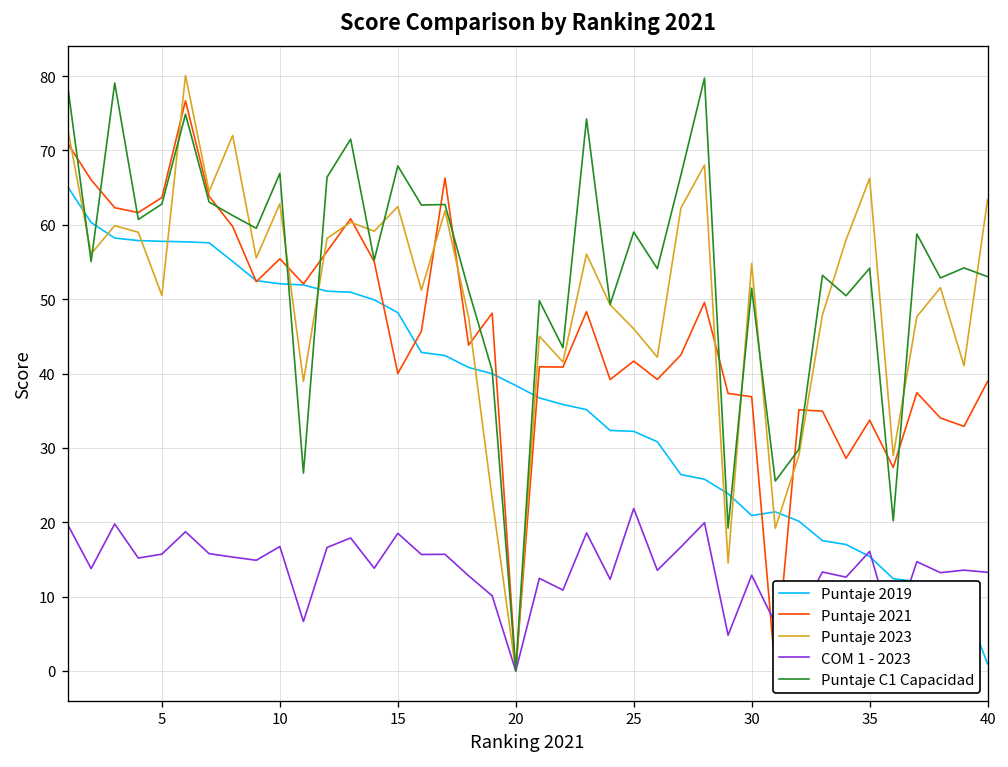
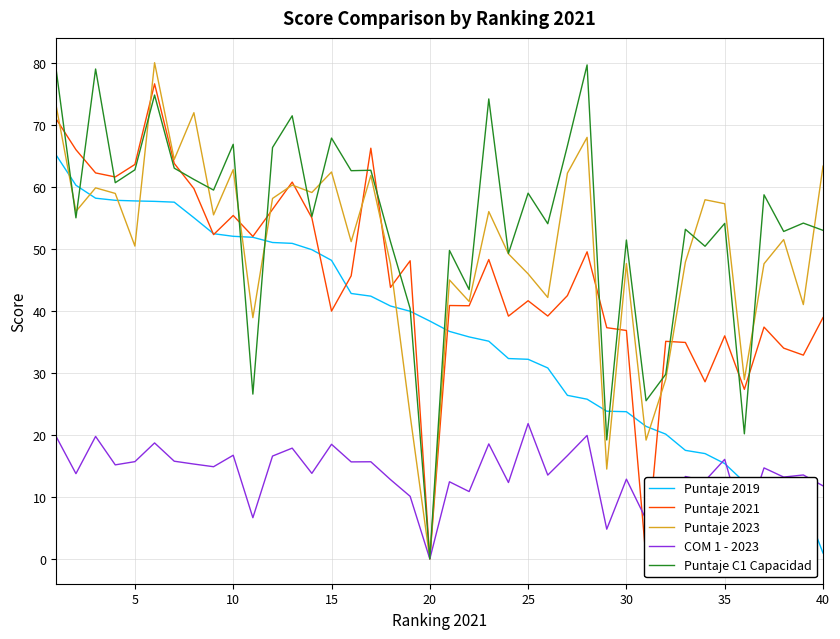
  {
    "Puntaje 2019": {
      "5": 58,
      "10": 52,
      "15": 48,
      "20": 38,
      "25": 32,
-     "30": 21,
+     "30": 24,
      "35": 15,
      "40": 1
    },
    "Puntaje 2021": {
      "5": 64,
      "10": 55,
      "15": 40,
      "25": 42,
      "30": 37,
-     "35": 34,
+     "35": 36,
      "40": 39
    },
    "Puntaje 2023": {
      "5": 50,
      "10": 63,
      "15": 62,
      "25": 46,
-     "30": 55,
-     "35": 66,
+     "30": 48,
+     "35": 57,
      "40": 63
    },
    "COM 1 - 2023": {
      "5": 16,
      "10": 17,
      "15": 19,
      "25": 22,
      "30": 13,
      "35": 16,
-     "40": 13
+     "40": 12
    },
    "Puntaje C1 Capacidad": {
      "5": 63,
      "10": 67,
      "15": 68,
      "25": 59,
      "30": 51,
      "35": 54,
      "40": 53
    }
  }
